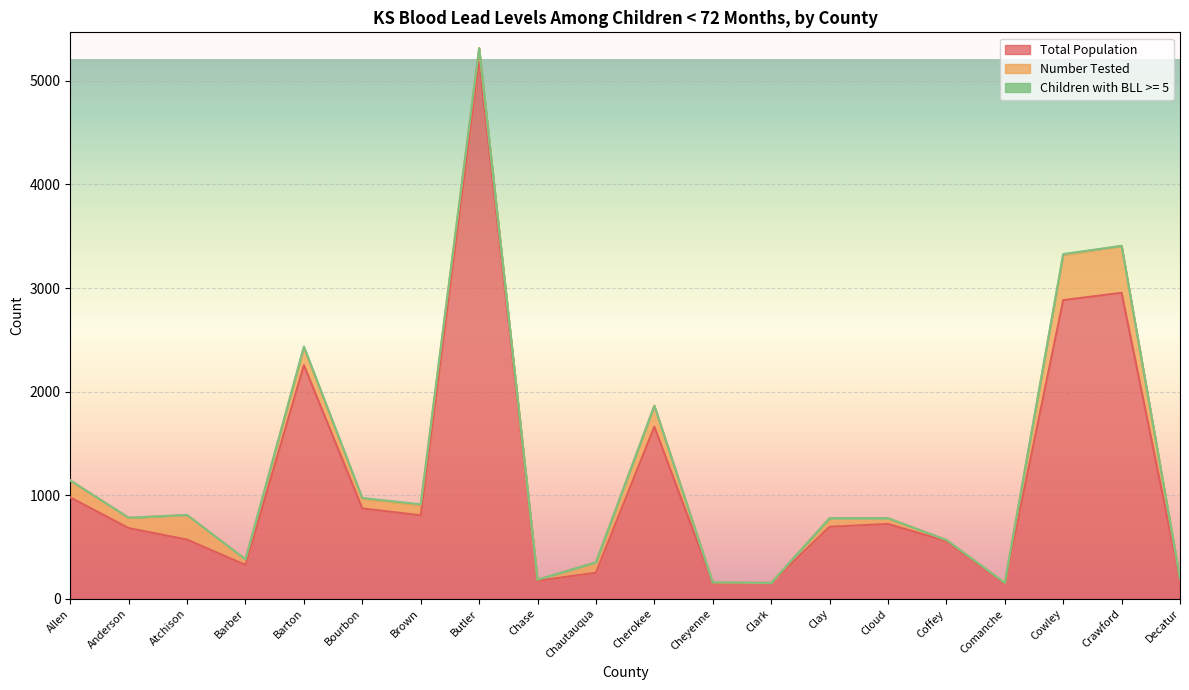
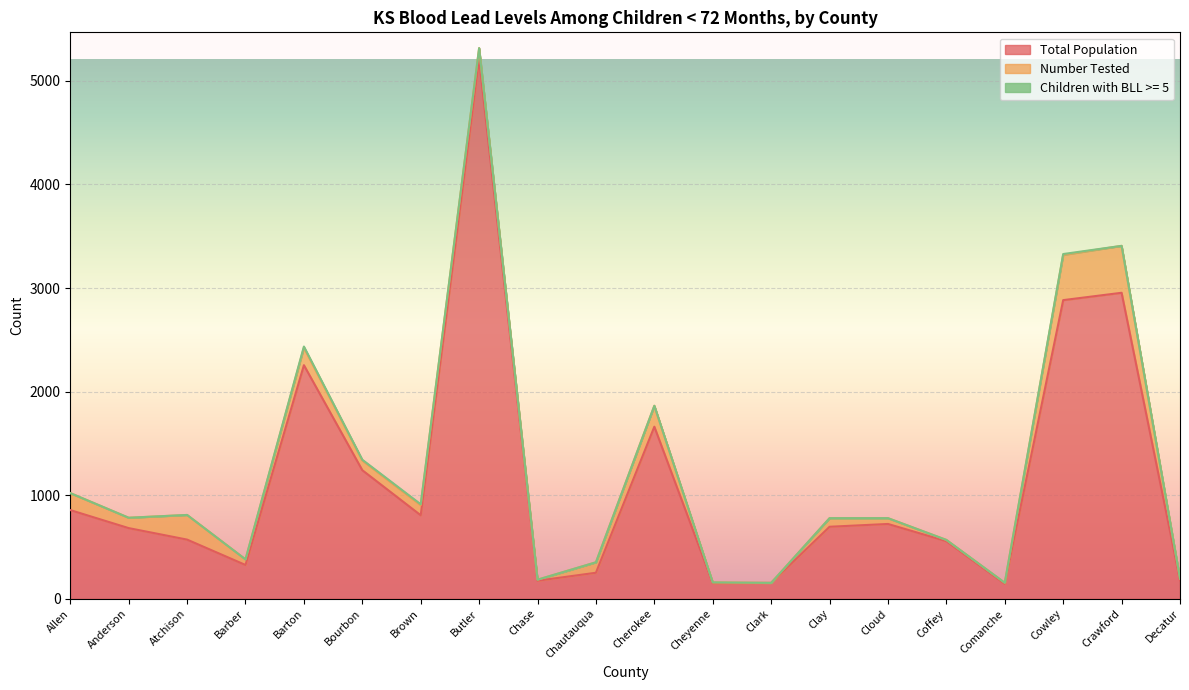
  {
    "Total Population": {
-     "Allen": 980,
+     "Allen": 860,
      "Anderson": 680,
      "Atchison": 570,
      "Barber": 330,
      "Barton": 2260,
-     "Bourbon": 870,
+     "Bourbon": 1240,
      "Brown": 810,
      "Butler": 5210,
      "Chautauqua": 250,
      "Cherokee": 1660,
      "Clay": 700,
      "Cloud": 720,
      "Cowley": 2880,
      "Crawford": 2950
    }
  }
